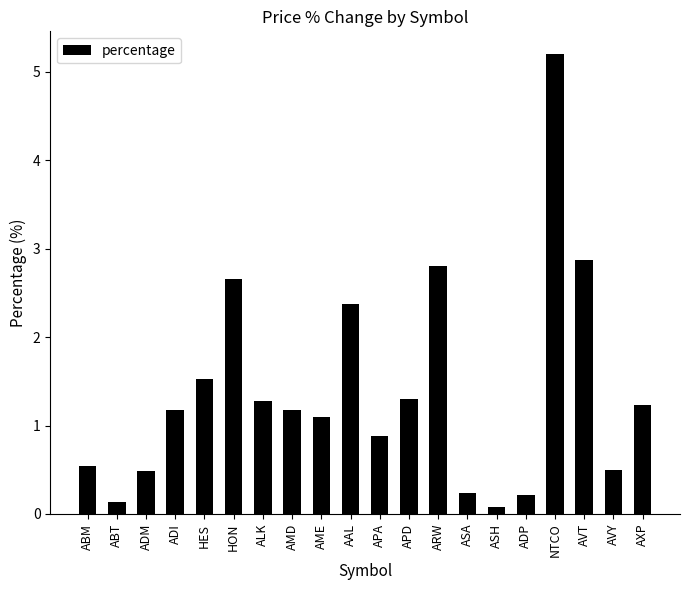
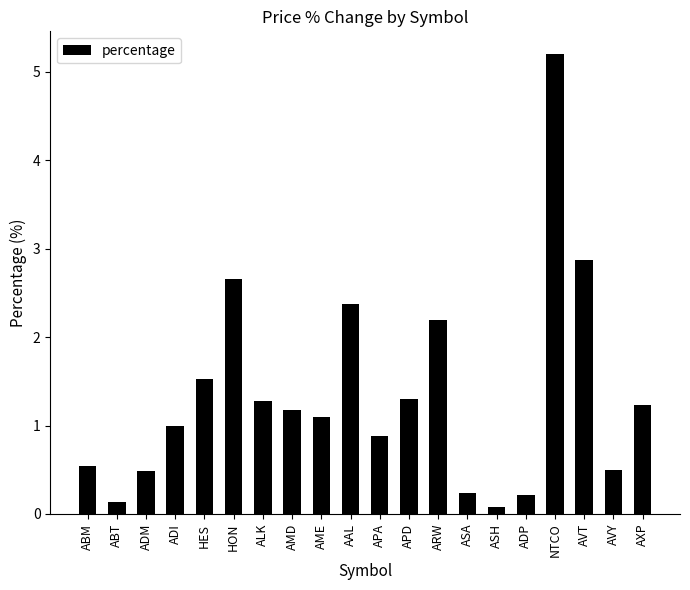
  {
    "ABM": 0.5,
    "ABT": 0.1,
    "ADM": 0.5,
-   "ADI": 1.2,
+   "ADI": 1.0,
    "HES": 1.5,
    "HON": 2.7,
    "ALK": 1.3,
    "AMD": 1.2,
    "AME": 1.1,
    "AAL": 2.4,
    "APA": 0.9,
    "APD": 1.3,
-   "ARW": 2.8,
+   "ARW": 2.2,
    "ASA": 0.2,
    "ASH": 0.1,
    "ADP": 0.2,
    "NTCO": 5.2,
    "AVT": 2.9,
    "AVY": 0.5,
    "AXP": 1.2
  }
